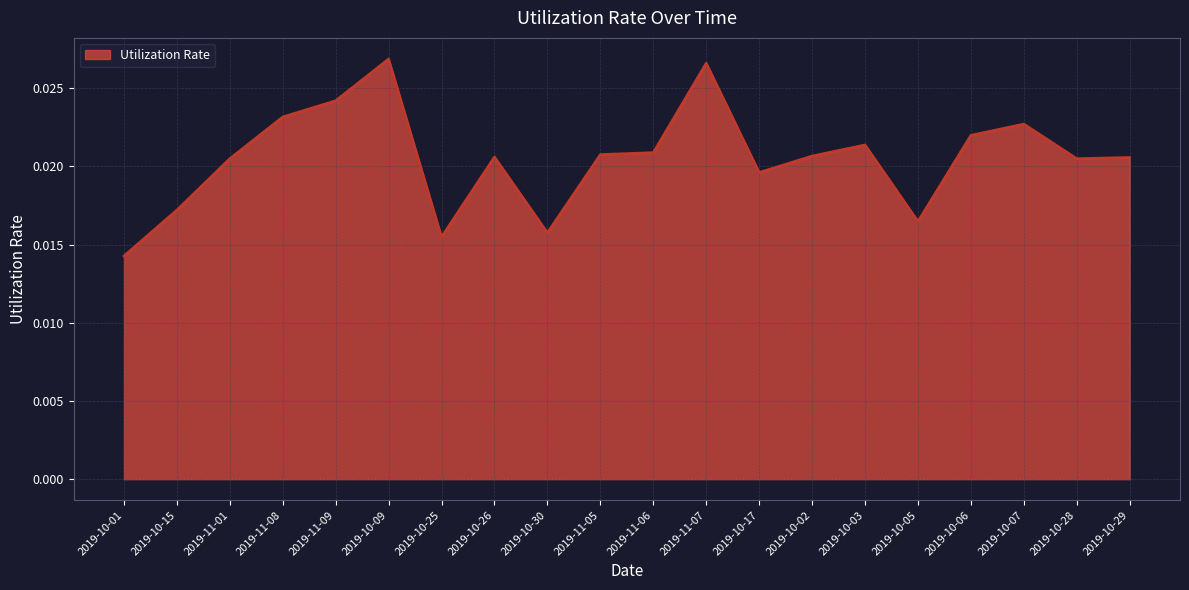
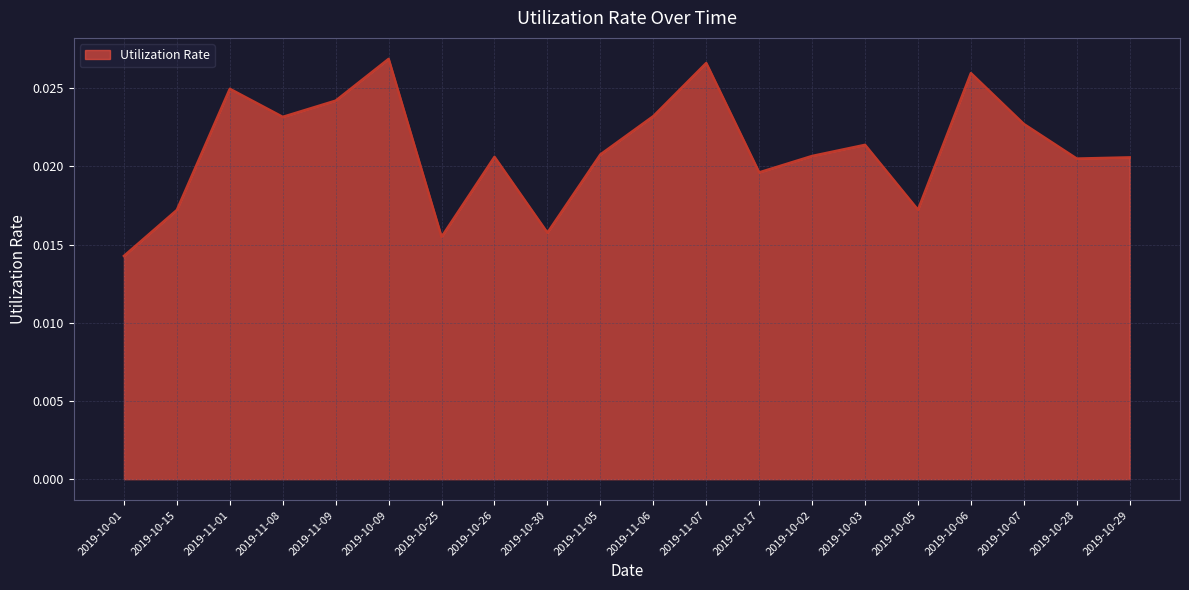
  {
    "2019-10-01": 0.0143,
    "2019-10-15": 0.0172,
-   "2019-11-01": 0.0205,
+   "2019-11-01": 0.0250,
    "2019-11-08": 0.0232,
    "2019-11-09": 0.0242,
    "2019-10-09": 0.0269,
    "2019-10-25": 0.0155,
    "2019-10-26": 0.0206,
    "2019-10-30": 0.0158,
    "2019-11-05": 0.0208,
-   "2019-11-06": 0.0209,
+   "2019-11-06": 0.0232,
    "2019-11-07": 0.0266,
    "2019-10-17": 0.0196,
    "2019-10-02": 0.0207,
    "2019-10-03": 0.0214,
-   "2019-10-05": 0.0165,
-   "2019-10-06": 0.0220,
+   "2019-10-05": 0.0172,
+   "2019-10-06": 0.0260,
    "2019-10-07": 0.0227,
    "2019-10-28": 0.0205,
    "2019-10-29": 0.0206
  }
